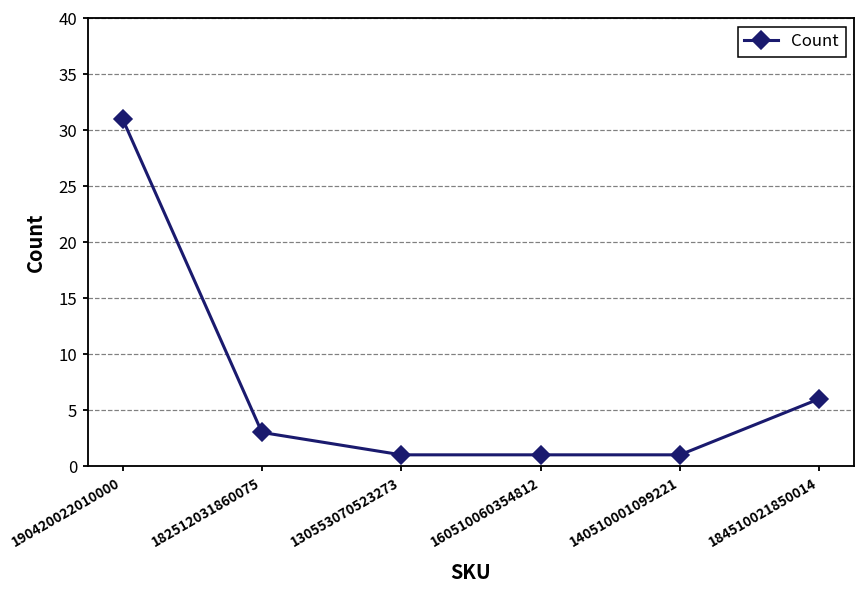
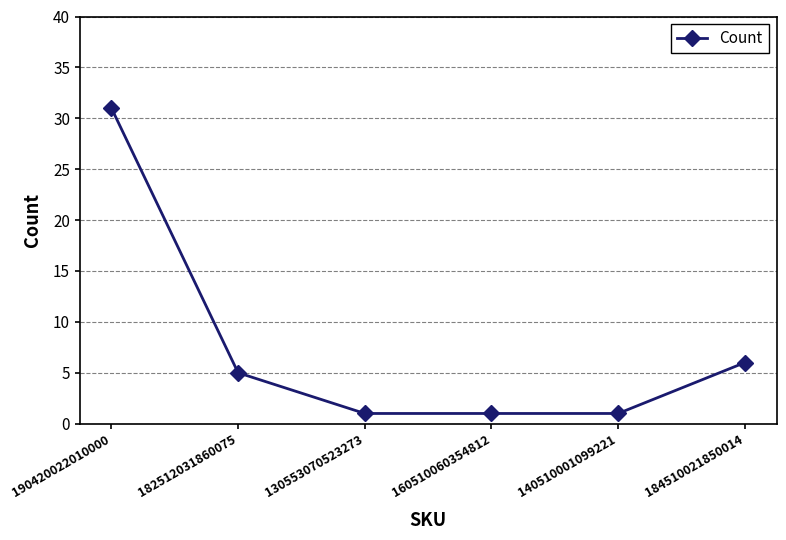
  {
    "190420022010000": 31,
-   "182512031860075": 3,
+   "182512031860075": 5,
    "130553070523273": 1,
    "160510060354812": 1,
    "140510001099221": 1,
    "184510021850014": 6
  }
